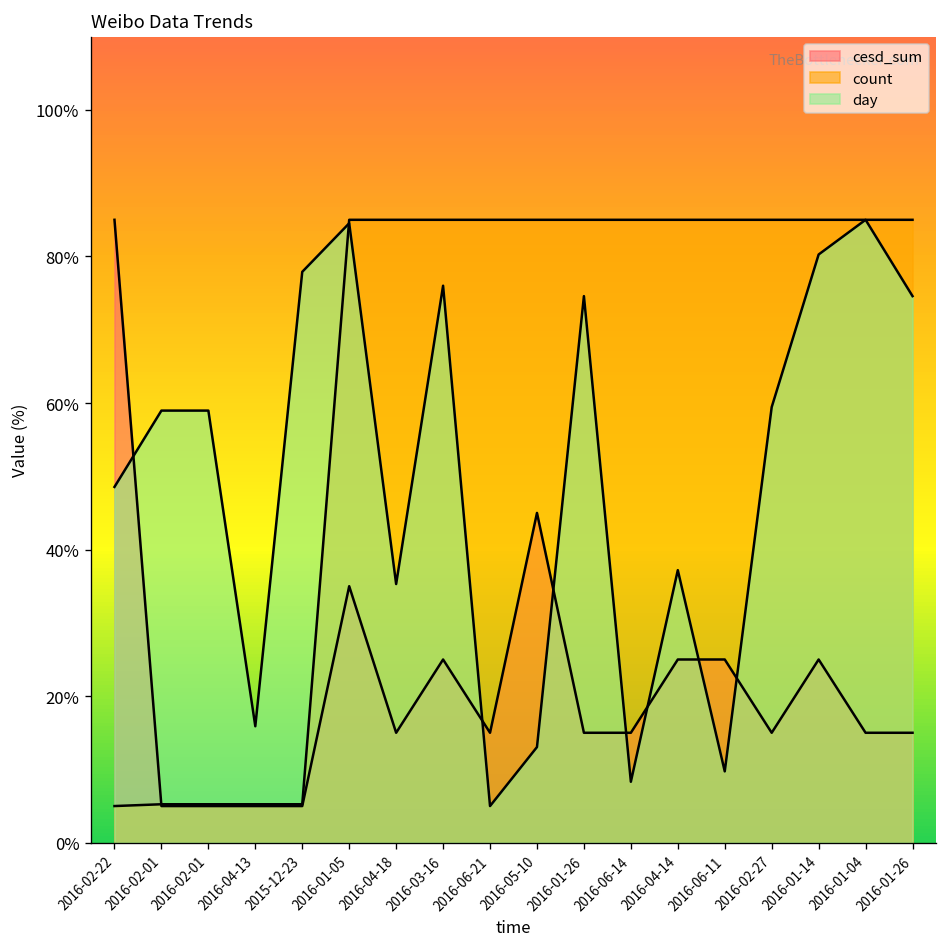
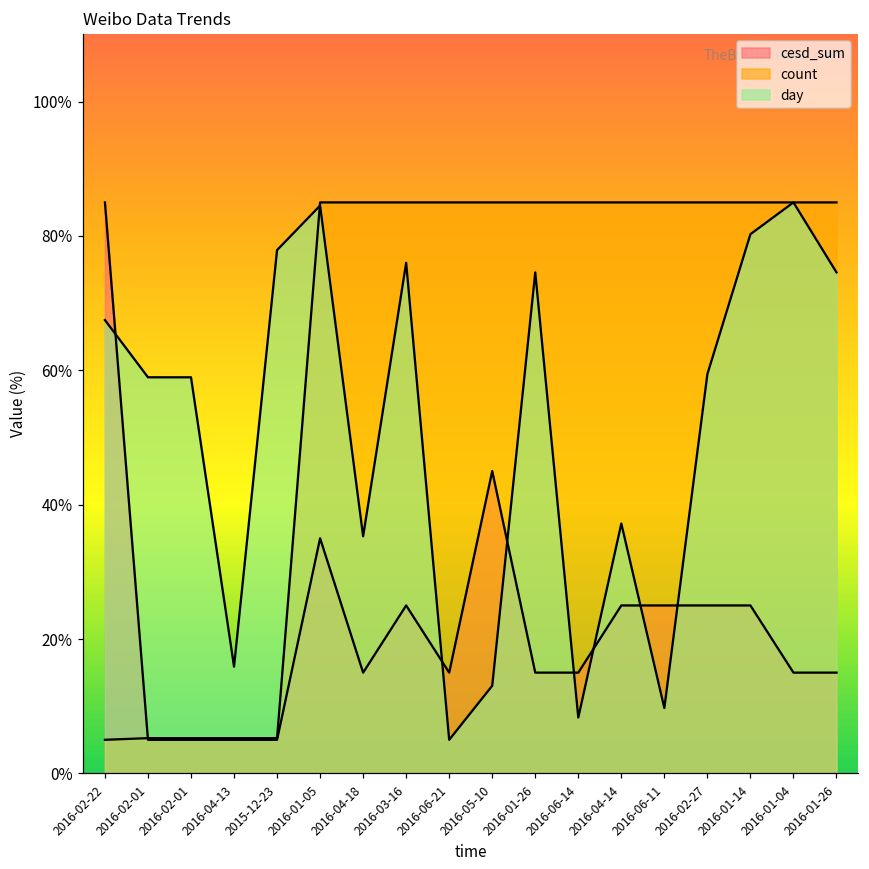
  {
    "cesd_sum": {
      "2016-02-22": "85%",
      "2016-01-05": "35%",
      "2016-04-18": "15%",
      "2016-03-16": "25%",
      "2016-06-21": "15%",
      "2016-05-10": "45%",
      "2016-06-14": "15%",
      "2016-04-14": "25%",
      "2016-06-11": "25%",
-     "2016-02-27": "15%",
+     "2016-02-27": "25%",
      "2016-01-14": "25%",
      "2016-01-04": "15%"
    },
    "count": {
      "2016-02-22": "5%",
      "2016-01-05": "85%",
      "2016-04-18": "85%",
      "2016-03-16": "85%",
      "2016-06-21": "85%",
      "2016-05-10": "85%",
      "2016-06-14": "85%",
      "2016-04-14": "85%",
      "2016-06-11": "85%",
      "2016-02-27": "85%",
      "2016-01-14": "85%"
    },
    "day": {
-     "2016-02-22": "49%",
+     "2016-02-22": "67%",
      "2016-04-13": "16%",
      "2015-12-23": "78%",
      "2016-01-05": "85%",
      "2016-04-18": "35%",
      "2016-03-16": "76%",
      "2016-06-21": "5%",
      "2016-05-10": "13%",
      "2016-06-14": "8%",
      "2016-04-14": "37%",
      "2016-06-11": "10%",
      "2016-02-27": "59%",
      "2016-01-14": "80%"
    }
  }
